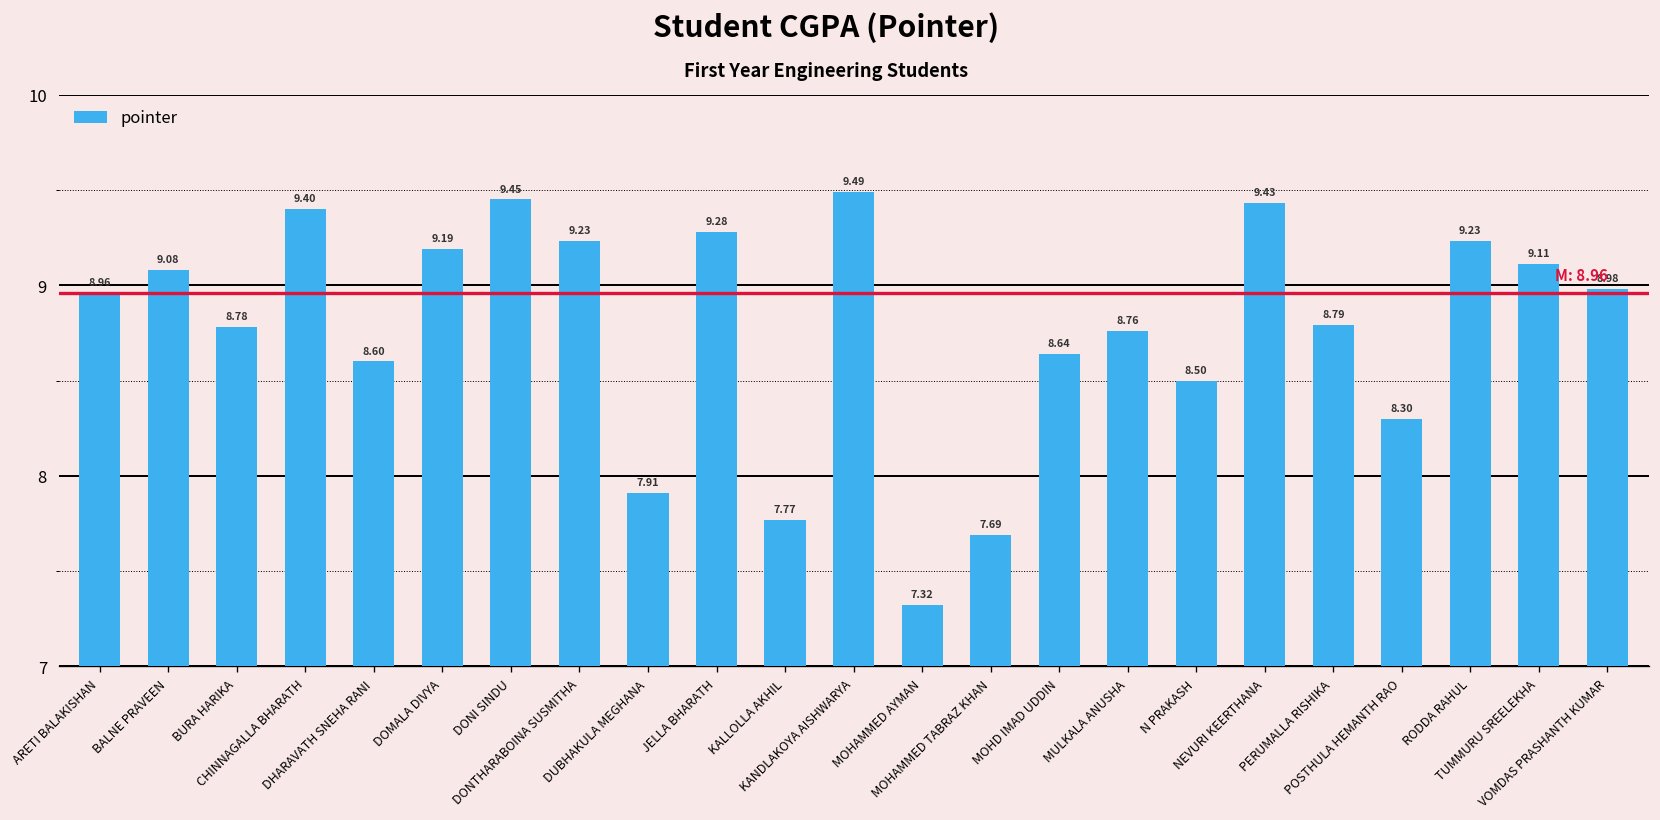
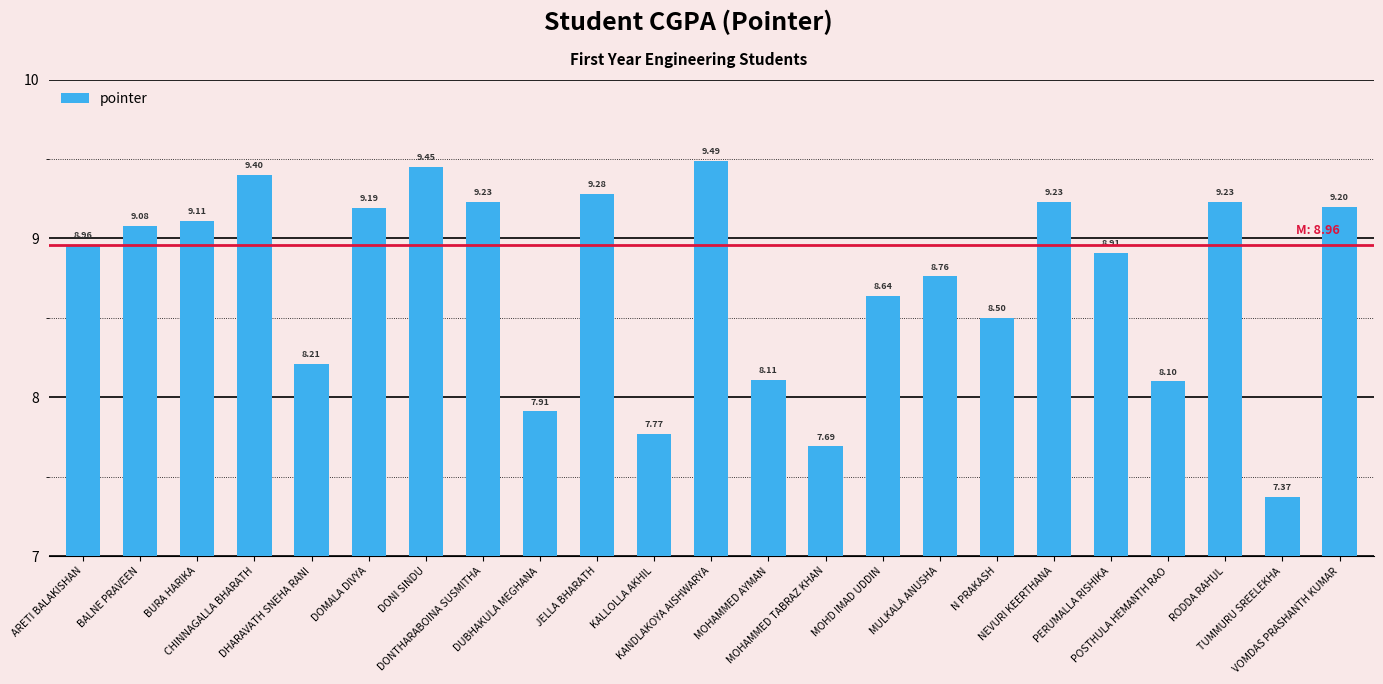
  {
    "ARETI BALAKISHAN": 8.96,
    "BALNE PRAVEEN": 9.08,
-   "BURA HARIKA": 8.78,
+   "BURA HARIKA": 9.11,
    "CHINNAGALLA BHARATH": 9.40,
-   "DHARAVATH SNEHA RANI": 8.60,
+   "DHARAVATH SNEHA RANI": 8.21,
    "DOMALA DIVYA": 9.19,
    "DONI SINDU": 9.45,
    "DONTHARABOINA SUSMITHA": 9.23,
    "DUBHAKULA MEGHANA": 7.91,
    "JELLA BHARATH": 9.28,
    "KALLOLLA AKHIL": 7.77,
    "KANDLAKOYA AISHWARYA": 9.49,
-   "MOHAMMED AYMAN": 7.32,
+   "MOHAMMED AYMAN": 8.11,
    "MOHAMMED TABRAZ KHAN": 7.69,
    "MOHD IMAD UDDIN": 8.64,
    "MULKALA ANUSHA": 8.76,
    "N PRAKASH": 8.50,
-   "NEVURI KEERTHANA": 9.43,
-   "PERUMALLA RISHIKA": 8.79,
-   "POSTHULA HEMANTH RAO": 8.30,
+   "NEVURI KEERTHANA": 9.23,
+   "PERUMALLA RISHIKA": 8.91,
+   "POSTHULA HEMANTH RAO": 8.10,
    "RODDA RAHUL": 9.23,
-   "TUMMURU SREELEKHA": 9.11,
-   "VOMDAS PRASHANTH KUMAR": 8.98
+   "TUMMURU SREELEKHA": 7.37,
+   "VOMDAS PRASHANTH KUMAR": 9.20
  }
